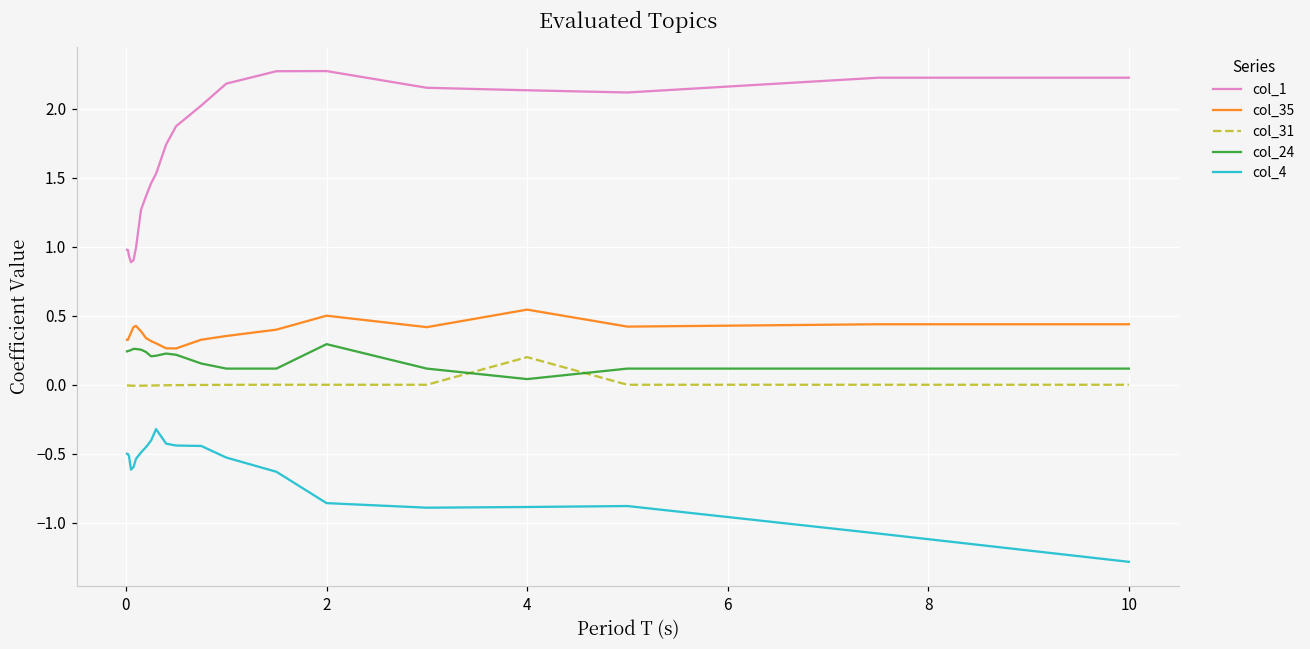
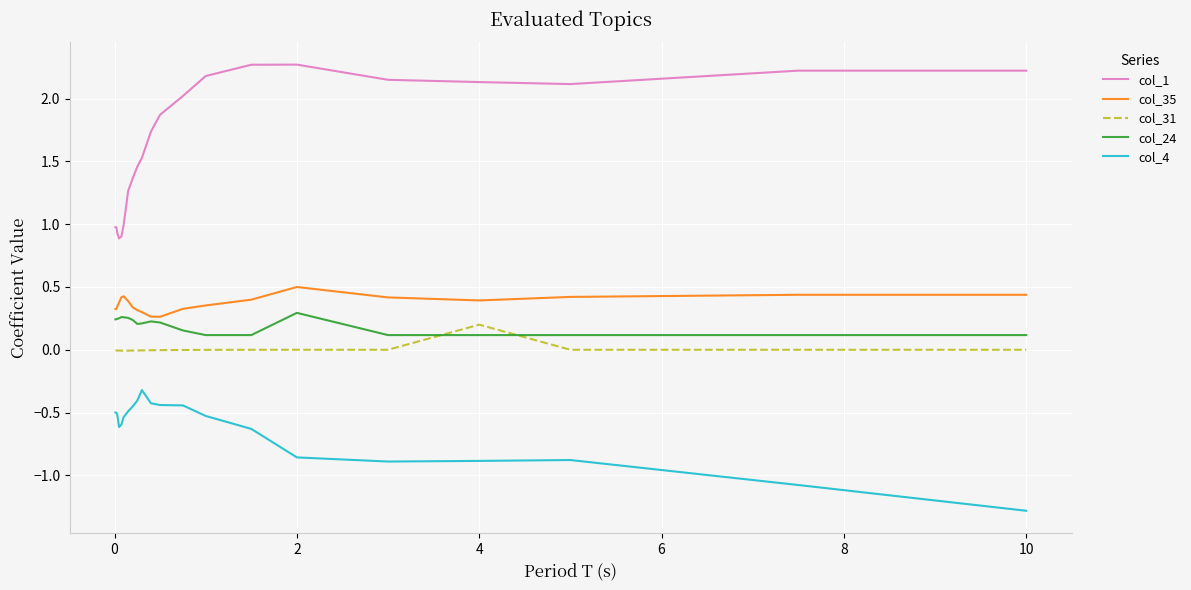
  {
    "col_1": {
      "2": 2.27,
      "4": 2.13,
      "10": 2.22
    },
    "col_35": {
      "2": 0.50,
-     "4": 0.54,
+     "4": 0.39,
      "10": 0.44
    },
    "col_31": {
      "2": 0.00,
      "4": 0.20,
      "10": 0.00
    },
    "col_24": {
      "2": 0.29,
-     "4": 0.04,
+     "4": 0.12,
      "10": 0.12
    },
    "col_4": {
      "2": -0.86,
      "4": -0.89,
      "10": -1.28
    }
  }
